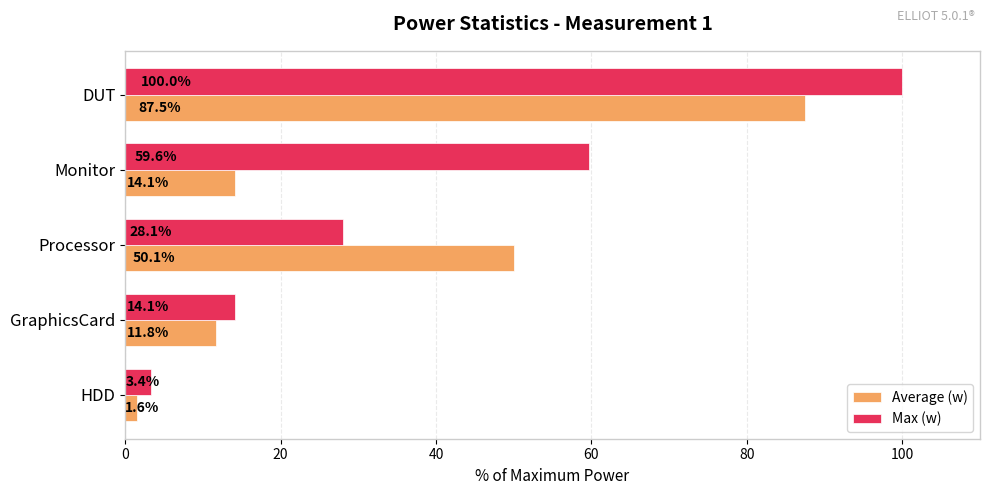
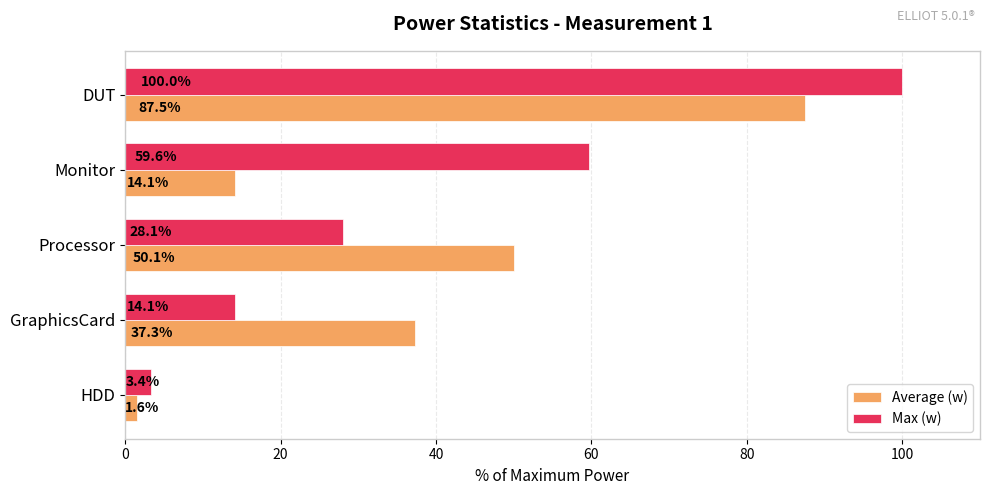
  {
    "Average (w)": {
      "DUT": "87.5%",
      "Monitor": "14.1%",
      "Processor": "50.1%",
-     "GraphicsCard": "11.8%",
+     "GraphicsCard": "37.3%",
      "HDD": "1.6%"
    },
    "Max (w)": {
      "DUT": "100.0%",
      "Monitor": "59.6%",
      "Processor": "28.1%",
      "GraphicsCard": "14.1%",
      "HDD": "3.4%"
    }
  }
